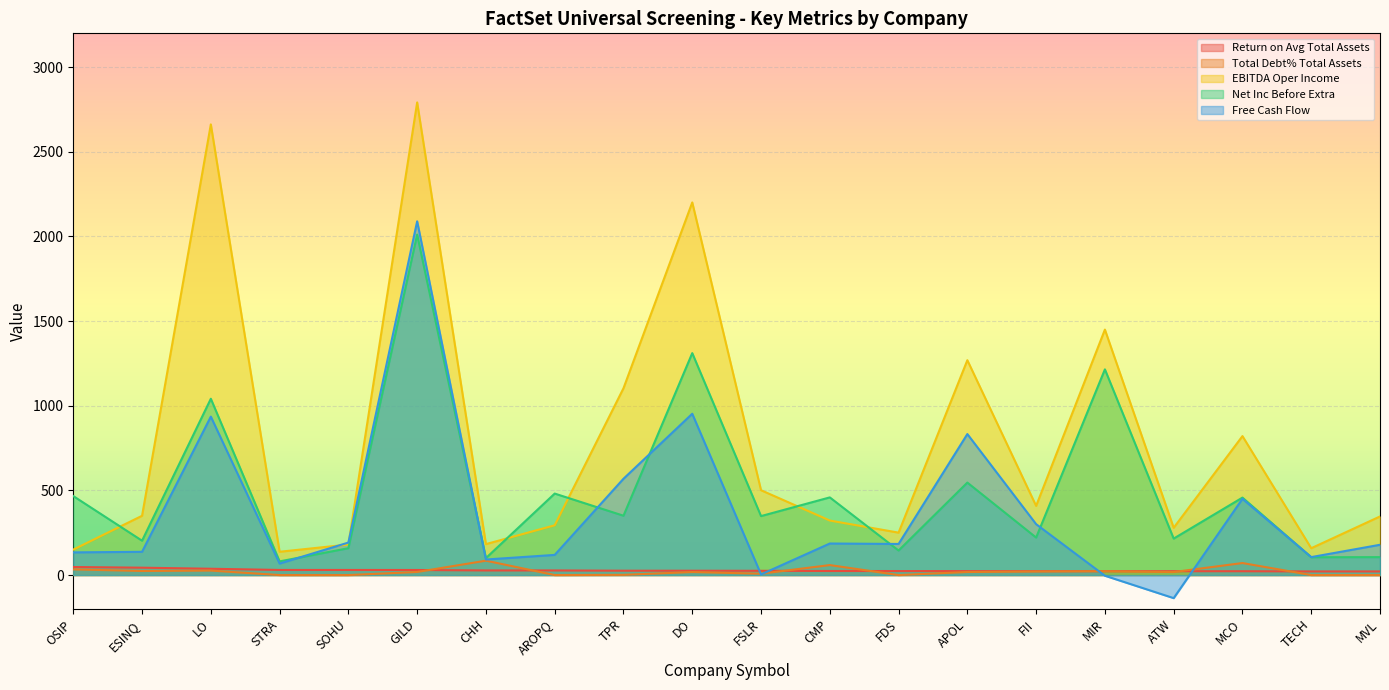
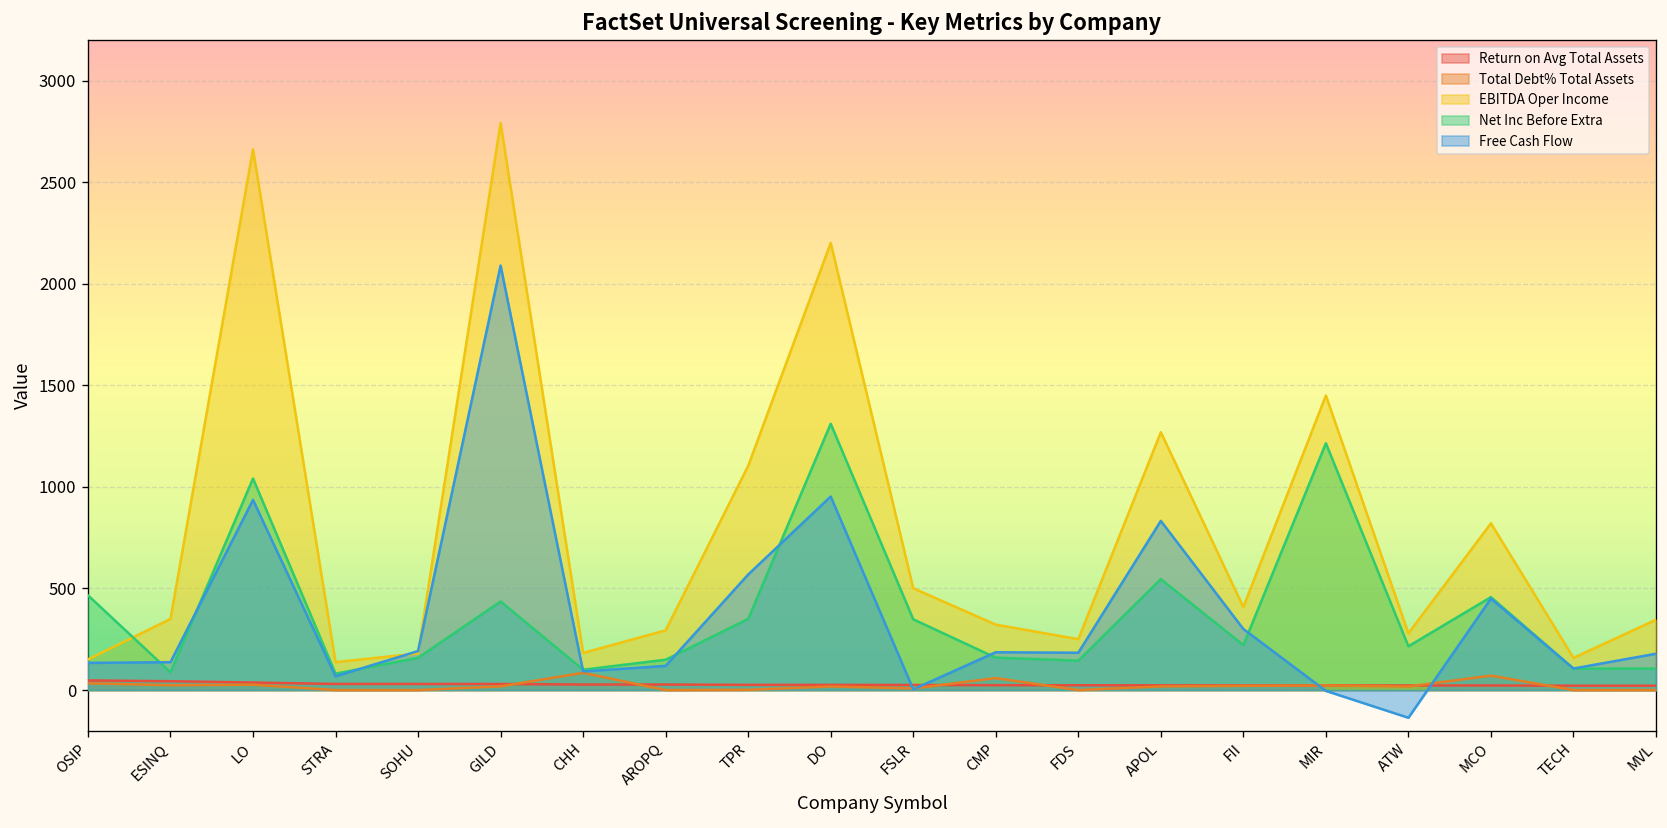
  {
    "Net Inc Before Extra": {
      "OSIP": 470,
-     "ESINQ": 200,
+     "ESINQ": 90,
      "LO": 1040,
      "SOHU": 160,
-     "GILD": 2010,
-     "AROPQ": 480,
+     "GILD": 440,
+     "AROPQ": 150,
      "TPR": 350,
      "DO": 1310,
      "FSLR": 350,
-     "CMP": 460,
+     "CMP": 160,
      "FDS": 140,
      "APOL": 550,
      "FII": 220,
      "MIR": 1220,
      "ATW": 220,
      "MVL": 110
    }
  }
